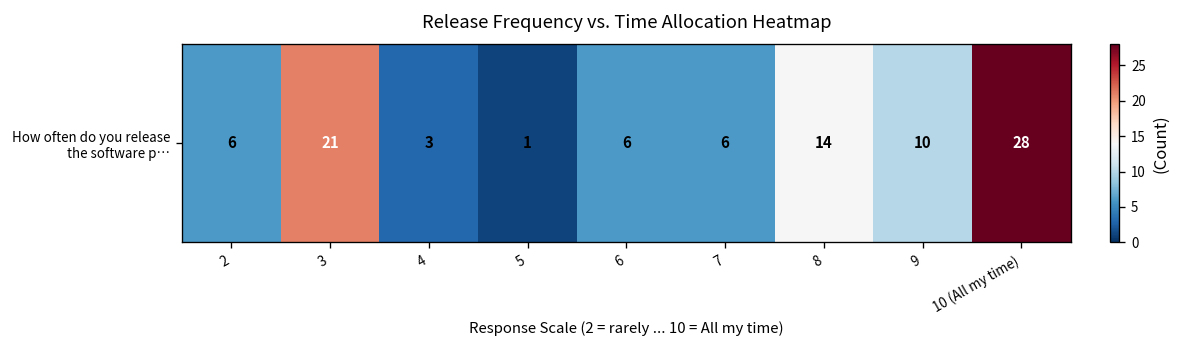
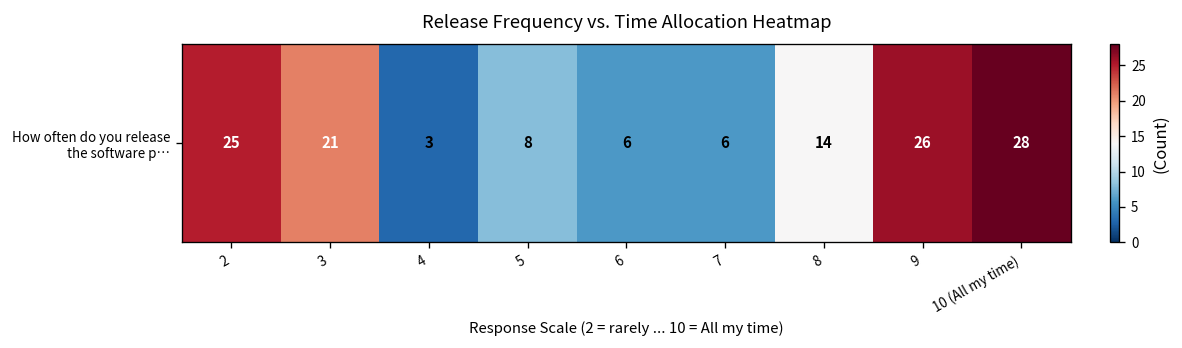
  {
    "How often do you release the software p…": {
-     "2": 6,
+     "2": 25,
      "3": 21,
      "4": 3,
-     "5": 1,
+     "5": 8,
      "6": 6,
      "7": 6,
      "8": 14,
-     "9": 10,
+     "9": 26,
      "10 (All my time)": 28
    }
  }
